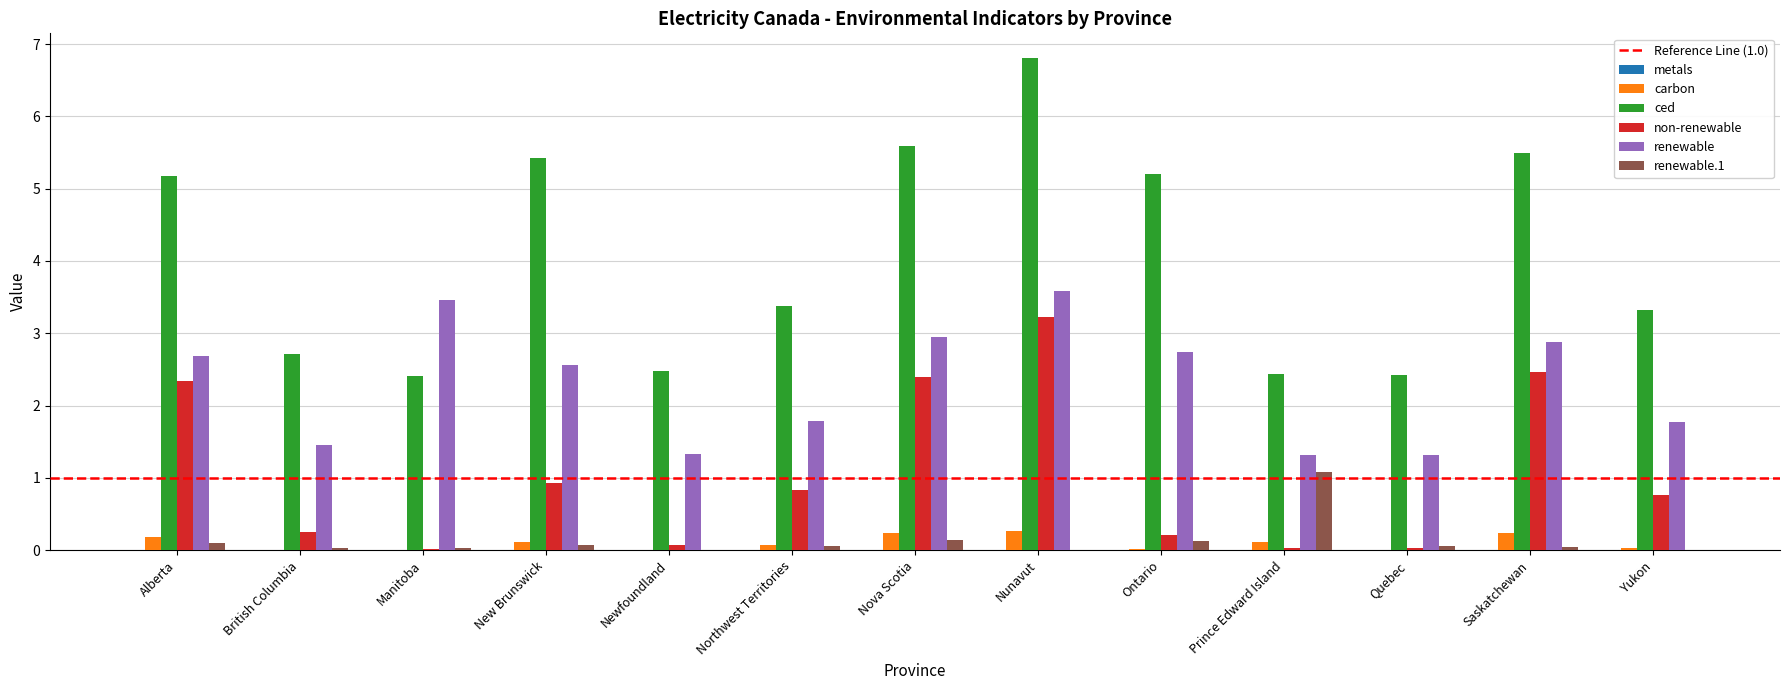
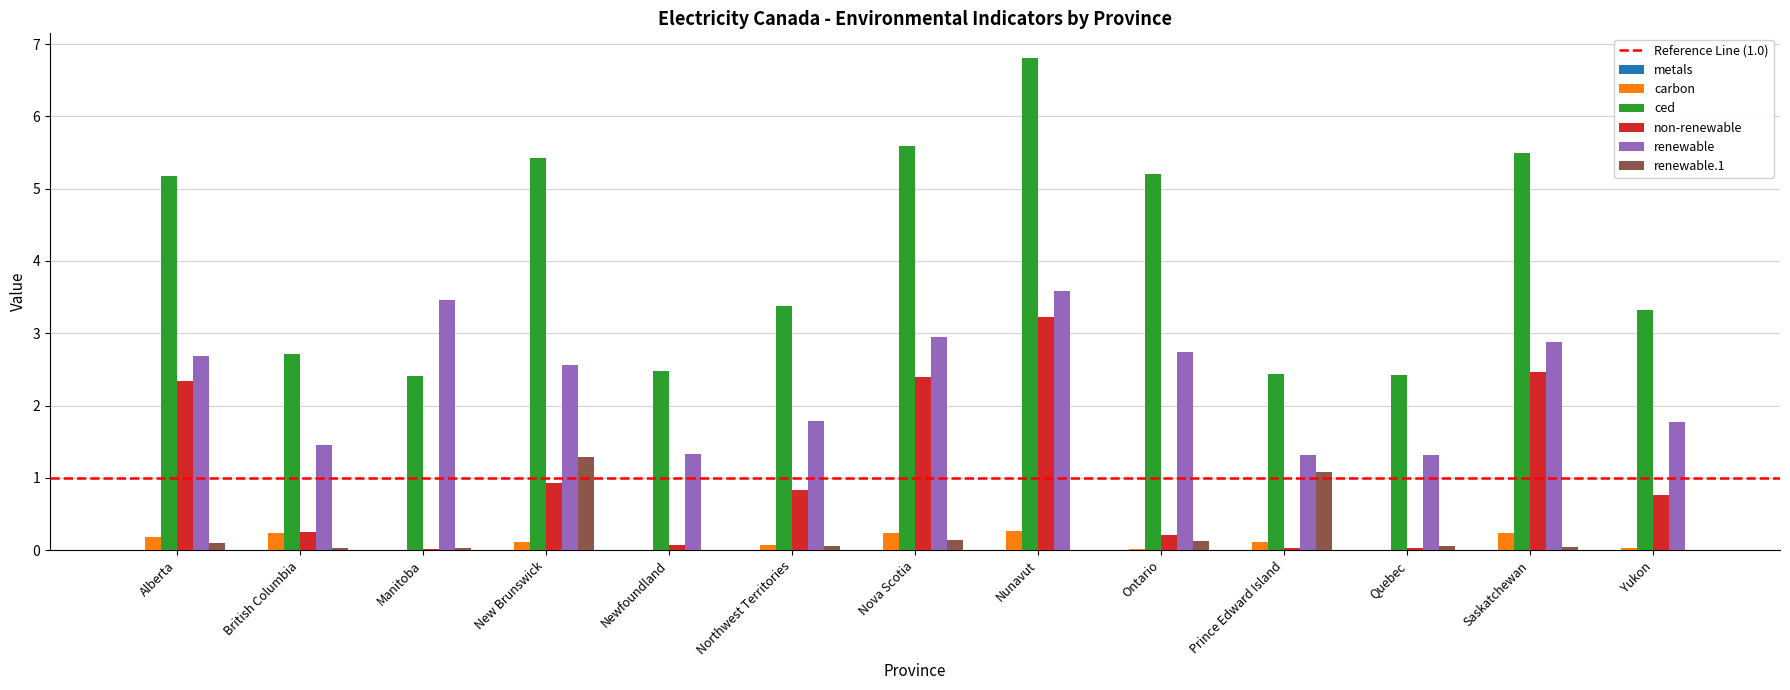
  {
    "carbon": {
      "Alberta": 0.2,
-     "British Columbia": 0.0,
+     "British Columbia": 0.2,
      "New Brunswick": 0.1,
      "Northwest Territories": 0.1,
      "Nova Scotia": 0.2,
      "Nunavut": 0.3,
      "Prince Edward Island": 0.1,
      "Saskatchewan": 0.2
    },
    "ced": {
      "Alberta": 5.2,
      "British Columbia": 2.7,
      "Manitoba": 2.4,
      "New Brunswick": 5.4,
      "Newfoundland": 2.5,
      "Northwest Territories": 3.4,
      "Nova Scotia": 5.6,
      "Nunavut": 6.8,
      "Ontario": 5.2,
      "Prince Edward Island": 2.4,
      "Quebec": 2.4,
      "Saskatchewan": 5.5,
      "Yukon": 3.3
    },
    "non-renewable": {
      "Alberta": 2.3,
      "British Columbia": 0.2,
      "New Brunswick": 0.9,
      "Newfoundland": 0.1,
      "Northwest Territories": 0.8,
      "Nova Scotia": 2.4,
      "Nunavut": 3.2,
      "Ontario": 0.2,
      "Prince Edward Island": 0.0,
      "Saskatchewan": 2.5,
      "Yukon": 0.8
    },
    "renewable": {
      "Alberta": 2.7,
      "British Columbia": 1.5,
      "Manitoba": 3.5,
      "New Brunswick": 2.6,
      "Newfoundland": 1.3,
      "Northwest Territories": 1.8,
      "Nova Scotia": 2.9,
      "Nunavut": 3.6,
      "Ontario": 2.7,
      "Prince Edward Island": 1.3,
      "Quebec": 1.3,
      "Saskatchewan": 2.9,
      "Yukon": 1.8
    },
    "renewable.1": {
      "Alberta": 0.1,
      "Manitoba": 0.0,
-     "New Brunswick": 0.1,
+     "New Brunswick": 1.3,
      "Northwest Territories": 0.1,
      "Nova Scotia": 0.1,
      "Ontario": 0.1,
      "Prince Edward Island": 1.1,
      "Quebec": 0.1,
      "Saskatchewan": 0.0
    }
  }
